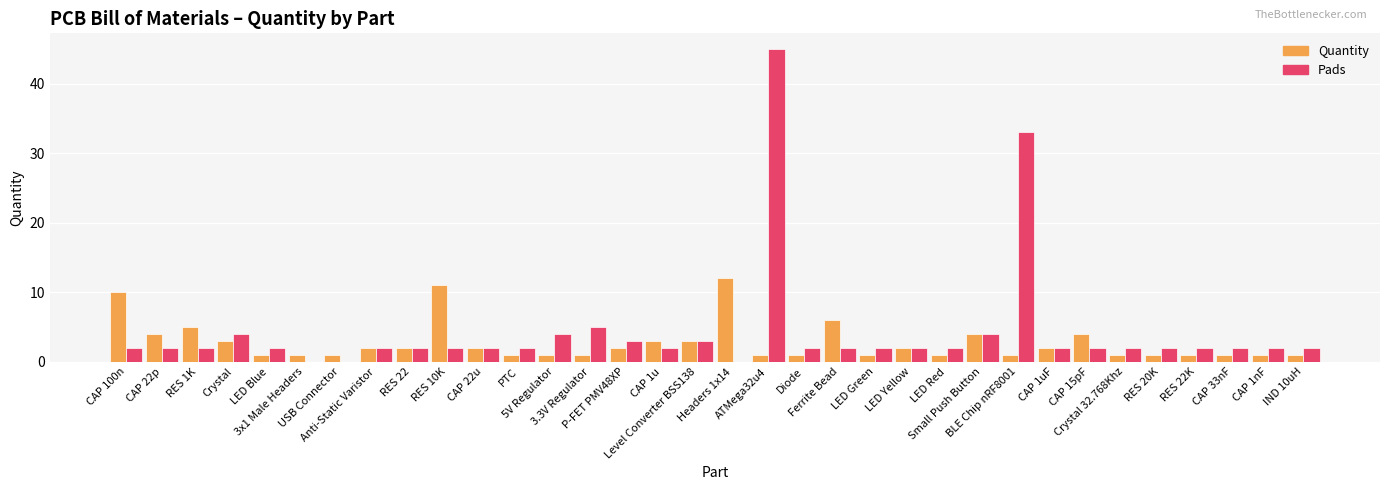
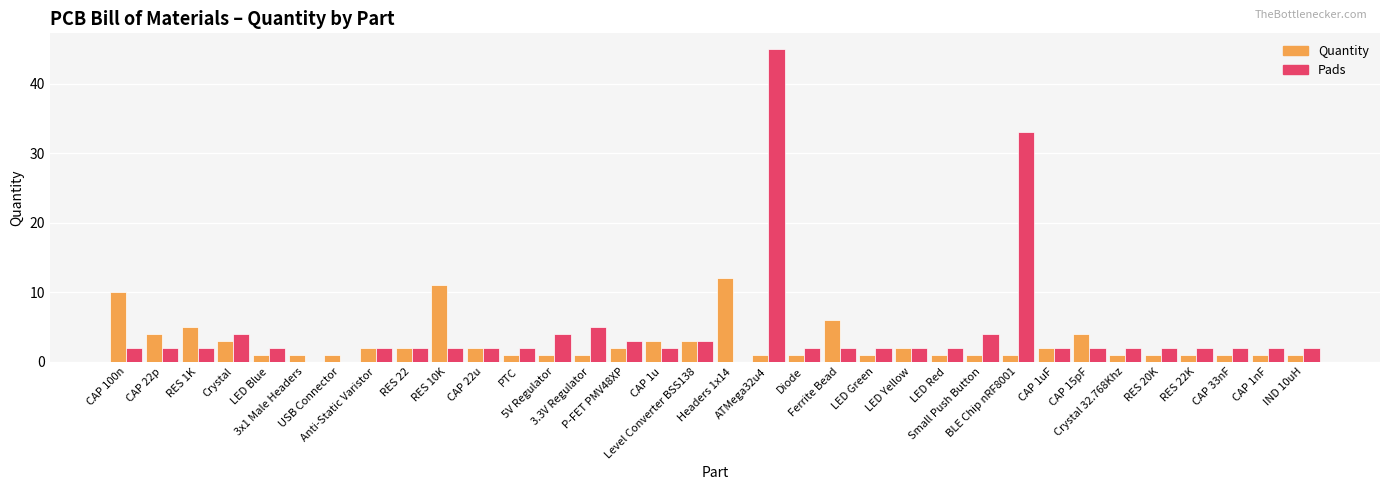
  {
    "Quantity": {
      "CAP 100n": 10,
      "CAP 22p": 4,
      "RES 1K": 5,
      "Crystal": 3,
      "LED Blue": 1,
      "3x1 Male Headers": 1,
      "USB Connector": 1,
      "Anti-Static Varistor": 2,
      "RES 22": 2,
      "RES 10K": 11,
      "CAP 22u": 2,
      "PTC": 1,
      "5V Regulator": 1,
      "3.3V Regulator": 1,
      "P-FET PMV48XP": 2,
      "CAP 1u": 3,
      "Level Converter BSS138": 3,
      "Headers 1x14": 12,
      "ATMega32u4": 1,
      "Diode": 1,
      "Ferrite Bead": 6,
      "LED Green": 1,
      "LED Yellow": 2,
      "LED Red": 1,
-     "Small Push Button": 4,
+     "Small Push Button": 1,
      "BLE Chip nRF8001": 1,
      "CAP 1uF": 2,
      "CAP 15pF": 4,
      "Crystal 32.768Khz": 1,
      "RES 20K": 1,
      "RES 22K": 1,
      "CAP 33nF": 1,
      "CAP 1nF": 1,
      "IND 10uH": 1
    },
    "Pads": {
      "CAP 100n": 2,
      "CAP 22p": 2,
      "RES 1K": 2,
      "Crystal": 4,
      "LED Blue": 2,
      "3x1 Male Headers": 0,
      "USB Connector": 0,
      "Anti-Static Varistor": 2,
      "RES 22": 2,
      "RES 10K": 2,
      "CAP 22u": 2,
      "PTC": 2,
      "5V Regulator": 4,
      "3.3V Regulator": 5,
      "P-FET PMV48XP": 3,
      "CAP 1u": 2,
      "Level Converter BSS138": 3,
      "Headers 1x14": 0,
      "ATMega32u4": 45,
      "Diode": 2,
      "Ferrite Bead": 2,
      "LED Green": 2,
      "LED Yellow": 2,
      "LED Red": 2,
      "Small Push Button": 4,
      "BLE Chip nRF8001": 33,
      "CAP 1uF": 2,
      "CAP 15pF": 2,
      "Crystal 32.768Khz": 2,
      "RES 20K": 2,
      "RES 22K": 2,
      "CAP 33nF": 2,
      "CAP 1nF": 2,
      "IND 10uH": 2
    }
  }
